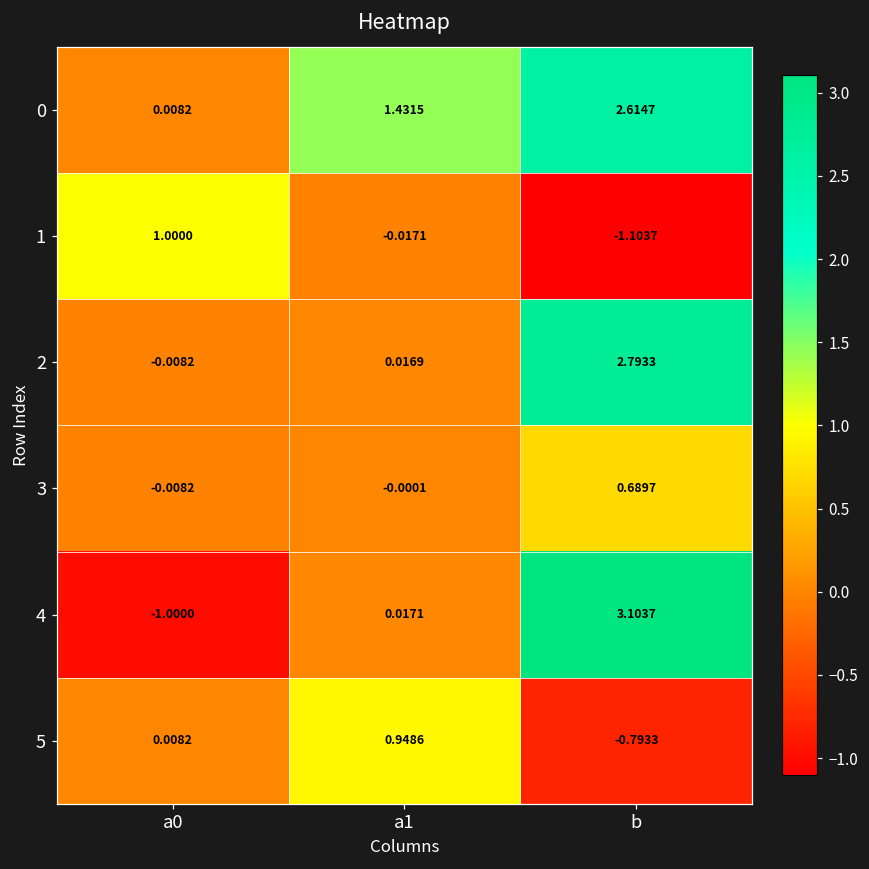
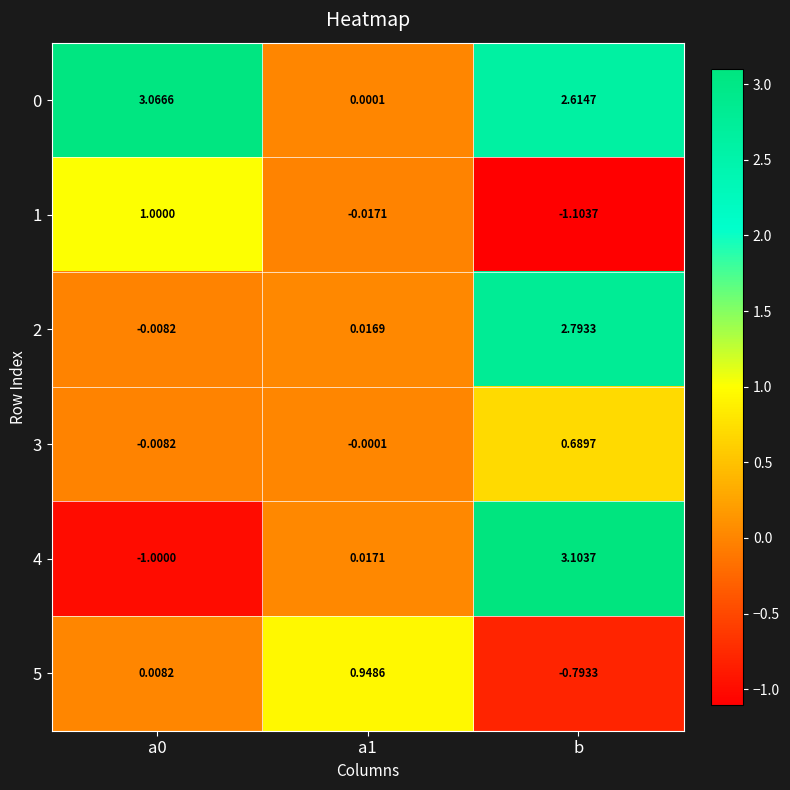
  {
    "0": {
-     "a0": 0.0082,
-     "a1": 1.4315,
+     "a0": 3.0666,
+     "a1": 0.0001,
      "b": 2.6147
    },
    "1": {
      "a0": 1.0000,
      "a1": -0.0171,
      "b": -1.1037
    },
    "2": {
      "a0": -0.0082,
      "a1": 0.0169,
      "b": 2.7933
    },
    "3": {
      "a0": -0.0082,
      "a1": -0.0001,
      "b": 0.6897
    },
    "4": {
      "a0": -1.0000,
      "a1": 0.0171,
      "b": 3.1037
    },
    "5": {
      "a0": 0.0082,
      "a1": 0.9486,
      "b": -0.7933
    }
  }
